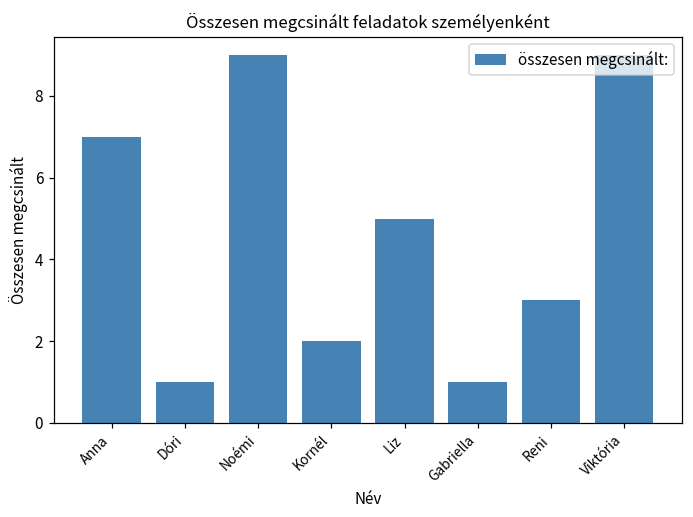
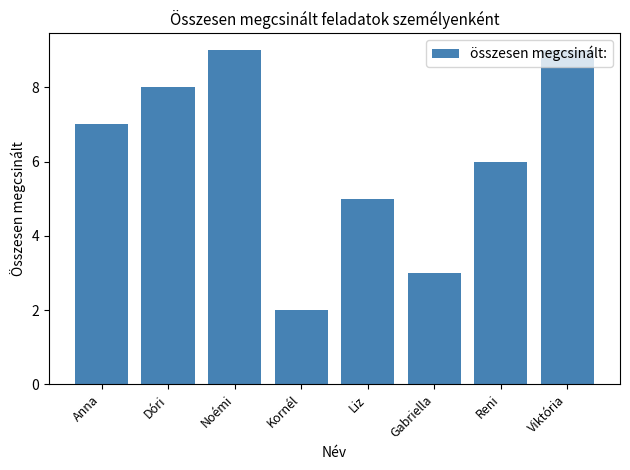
  {
    "Anna": 7,
-   "Dóri": 1,
+   "Dóri": 8,
    "Noémi": 9,
    "Kornél": 2,
    "Liz": 5,
-   "Gabriella": 1,
-   "Reni": 3
+   "Gabriella": 3,
+   "Reni": 6
  }
